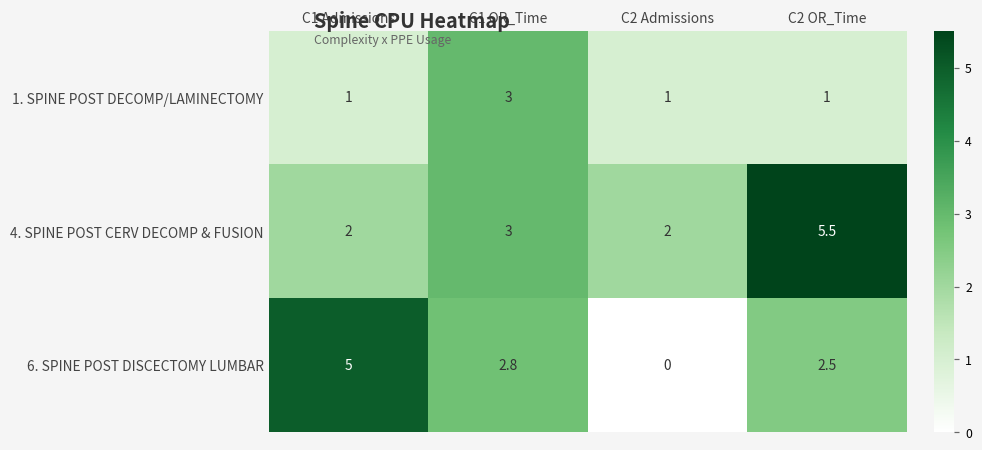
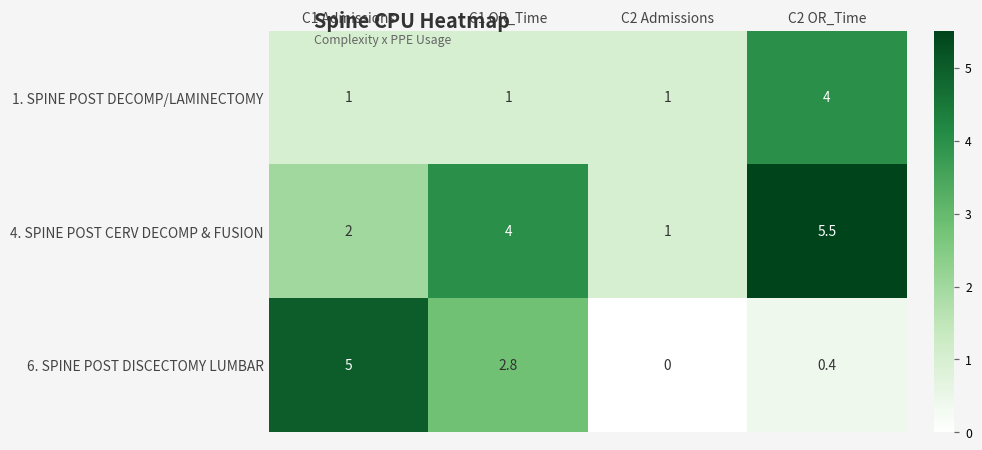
  {
    "1. SPINE POST DECOMP/LAMINECTOMY": {
      "C1 Admissions": 1,
-     "C1 OR_Time": 3,
+     "C1 OR_Time": 1,
      "C2 Admissions": 1,
-     "C2 OR_Time": 1
+     "C2 OR_Time": 4
    },
    "4. SPINE POST CERV DECOMP & FUSION": {
      "C1 Admissions": 2,
-     "C1 OR_Time": 3,
-     "C2 Admissions": 2,
+     "C1 OR_Time": 4,
+     "C2 Admissions": 1,
      "C2 OR_Time": 5.5
    },
    "6. SPINE POST DISCECTOMY LUMBAR": {
      "C1 Admissions": 5,
      "C1 OR_Time": 2.8,
      "C2 Admissions": 0,
-     "C2 OR_Time": 2.5
+     "C2 OR_Time": 0.4
    }
  }
